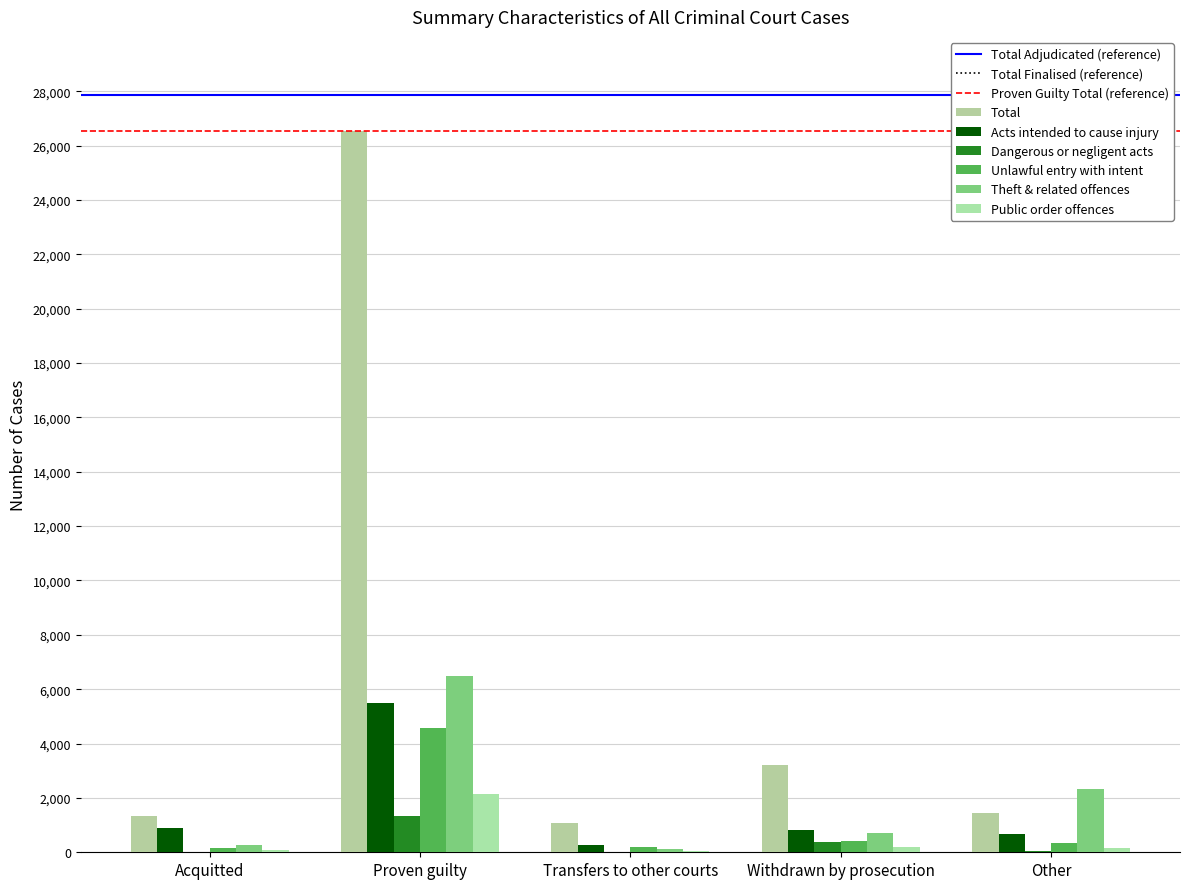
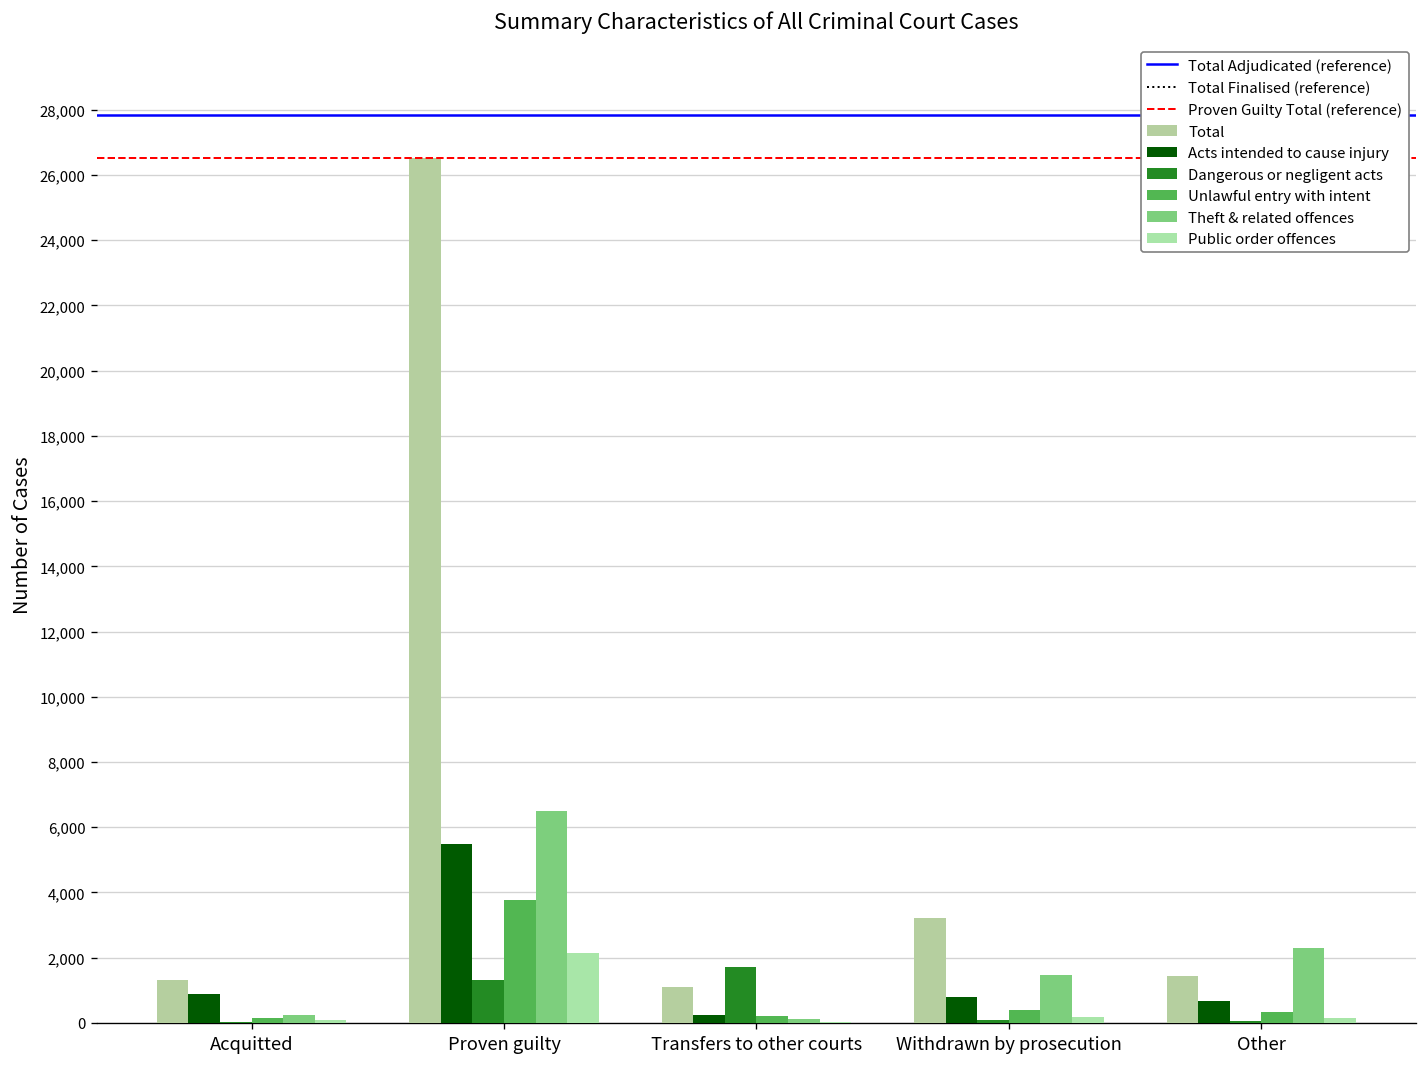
  {
    "Acts intended to cause injury": {
      "Acquitted": "900",
      "Proven guilty": "5,500",
      "Transfers to other courts": "300",
      "Withdrawn by prosecution": "800",
      "Other": "700"
    },
    "Dangerous or negligent acts": {
      "Proven guilty": "1,300",
-     "Transfers to other courts": "0",
-     "Withdrawn by prosecution": "400"
+     "Transfers to other courts": "1,700",
+     "Withdrawn by prosecution": "100"
    },
    "Unlawful entry with intent": {
      "Acquitted": "100",
-     "Proven guilty": "4,600",
+     "Proven guilty": "3,800",
      "Transfers to other courts": "200",
      "Withdrawn by prosecution": "400",
      "Other": "300"
    },
    "Theft & related offences": {
      "Acquitted": "300",
      "Proven guilty": "6,500",
      "Transfers to other courts": "100",
-     "Withdrawn by prosecution": "700",
+     "Withdrawn by prosecution": "1,500",
      "Other": "2,300"
    }
  }
